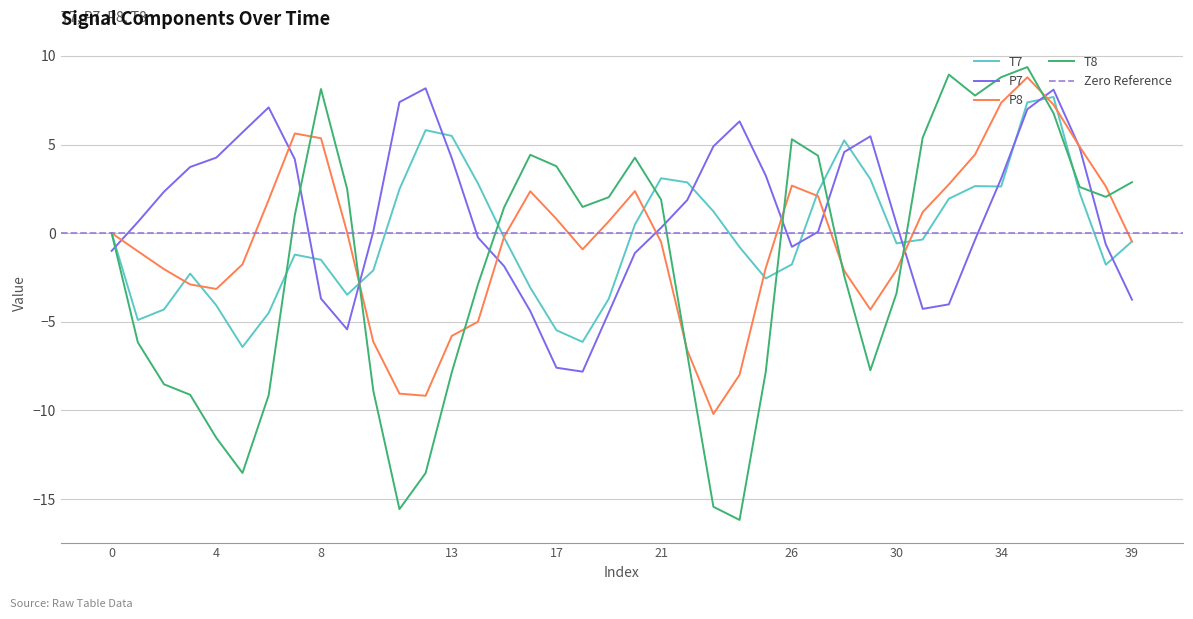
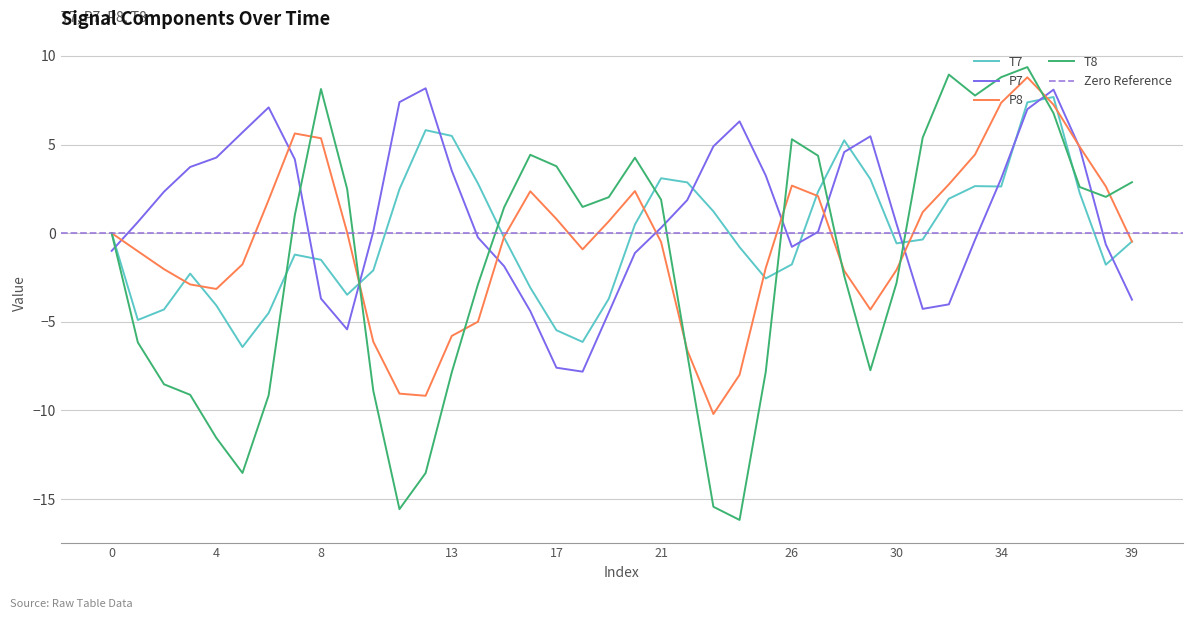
  {
    "T7": {
      "4": -4.1,
      "8": -1.5,
      "13": 5.5,
      "17": -5.5,
      "21": 3.1,
      "26": -1.8,
      "30": -0.6,
      "34": 2.6
    },
    "P7": {
      "0": -1.0,
      "4": 4.3,
      "8": -3.7,
-     "13": 4.2,
+     "13": 3.5,
      "17": -7.6,
      "21": 0.3,
      "26": -0.8,
      "30": 0.5,
      "34": 3.1,
      "39": -3.8
    },
    "P8": {
      "4": -3.1,
      "8": 5.4,
      "13": -5.8,
      "17": 0.8,
      "21": -0.5,
      "26": 2.7,
      "30": -2.1,
      "34": 7.4
    },
    "T8": {
      "4": -11.6,
      "8": 8.1,
      "13": -7.8,
      "17": 3.8,
      "21": 1.9,
      "26": 5.3,
-     "30": -3.4,
+     "30": -2.8,
      "34": 8.8,
      "39": 2.9
    }
  }
